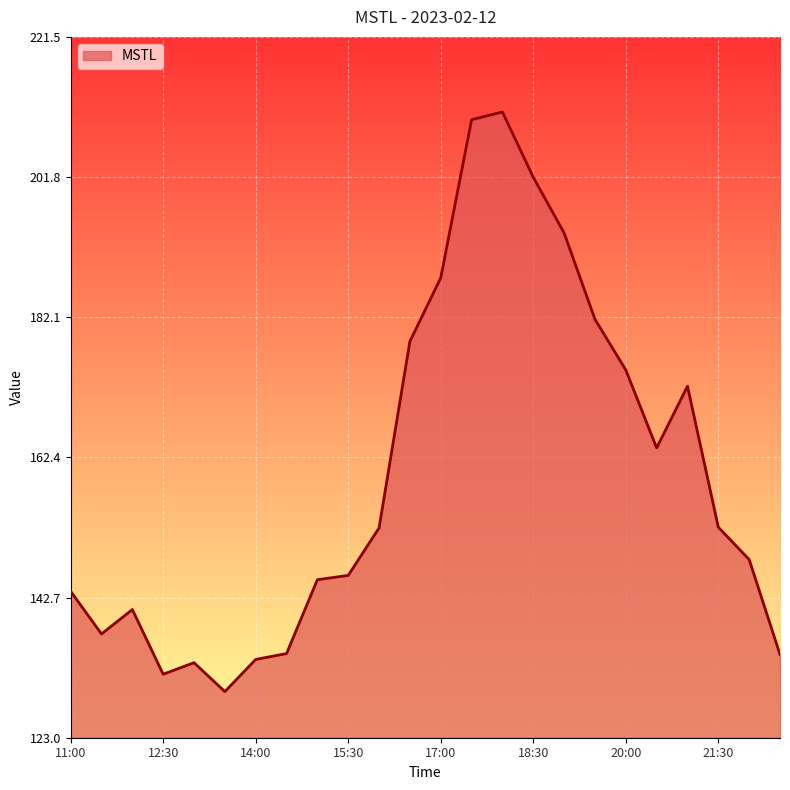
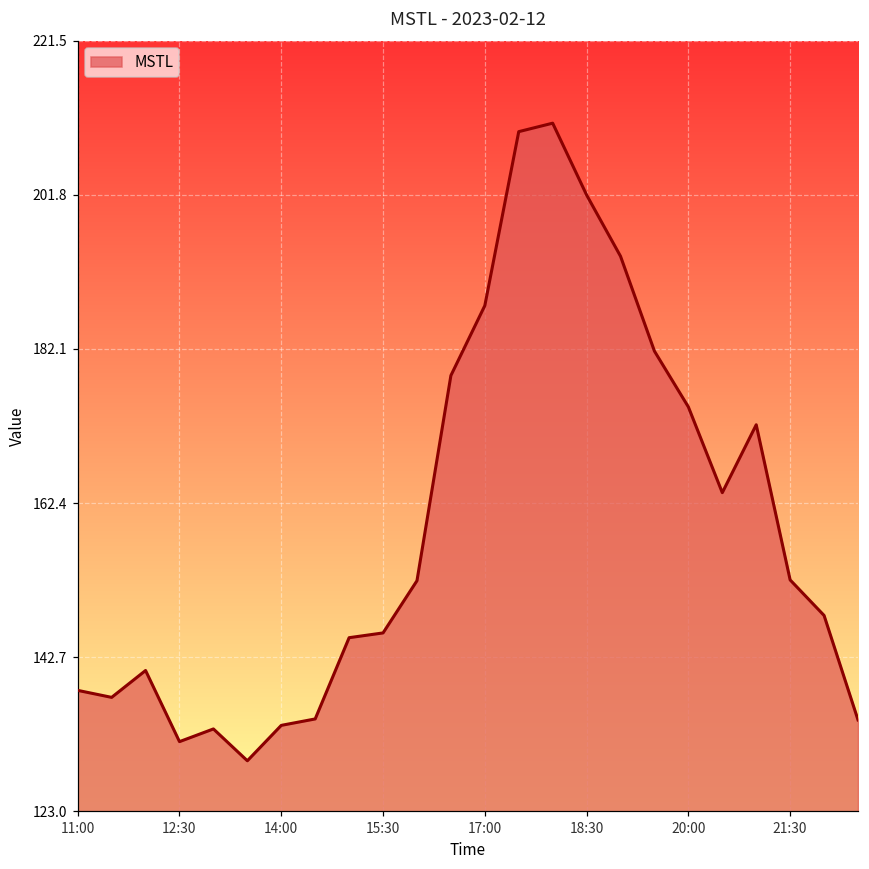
  {
-   "11:00": 144,
+   "11:00": 139,
    "12:30": 132,
    "14:00": 134,
    "15:30": 146,
    "17:00": 188,
    "18:30": 202,
    "20:00": 175,
    "21:30": 153
  }
